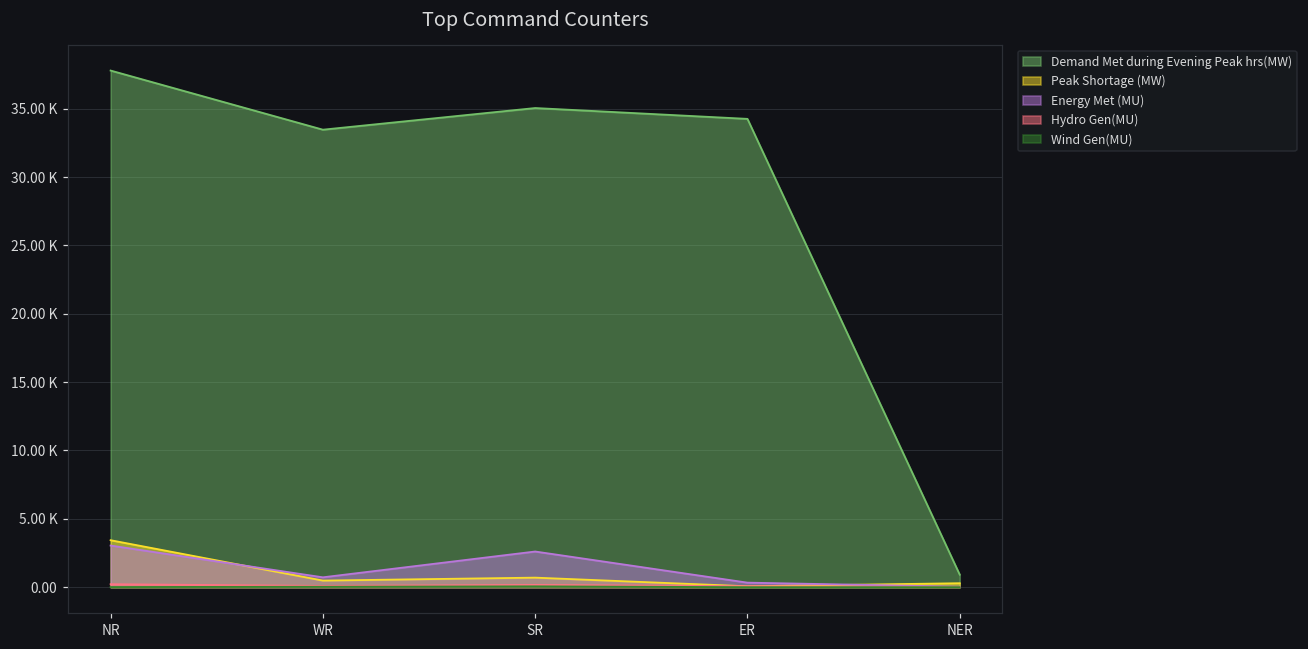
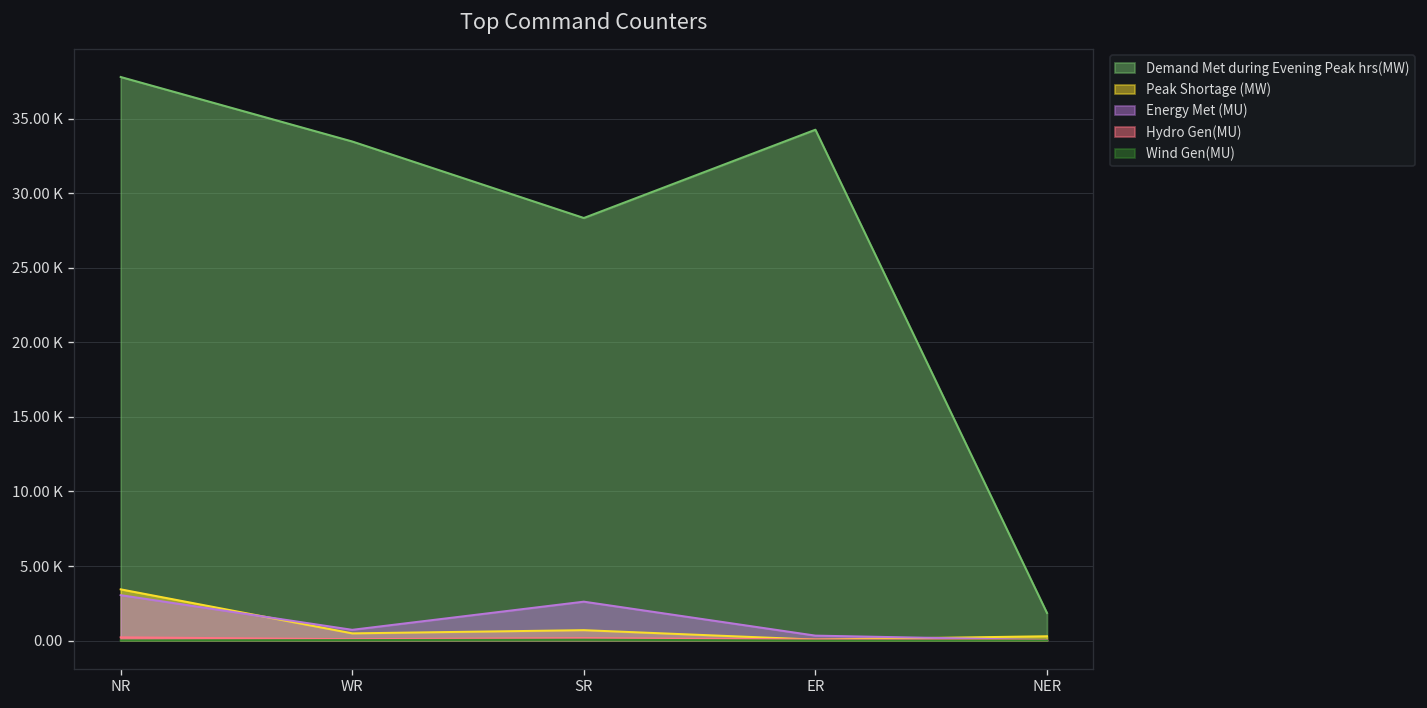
  {
    "Demand Met during Evening Peak hrs(MW)": {
      "NR": 37800,
      "WR": 33500,
-     "SR": 35100,
+     "SR": 28300,
      "ER": 34300,
-     "NER": 900
+     "NER": 1900
    },
    "Peak Shortage (MW)": {
      "NR": 3400,
      "WR": 500,
      "SR": 700,
      "NER": 300
    },
    "Energy Met (MU)": {
      "NR": 3000,
      "WR": 700,
      "SR": 2600,
      "ER": 300
    },
    "Hydro Gen(MU)": {
      "NR": 200
    },
    "Wind Gen(MU)": {
      "NR": 0
    }
  }
